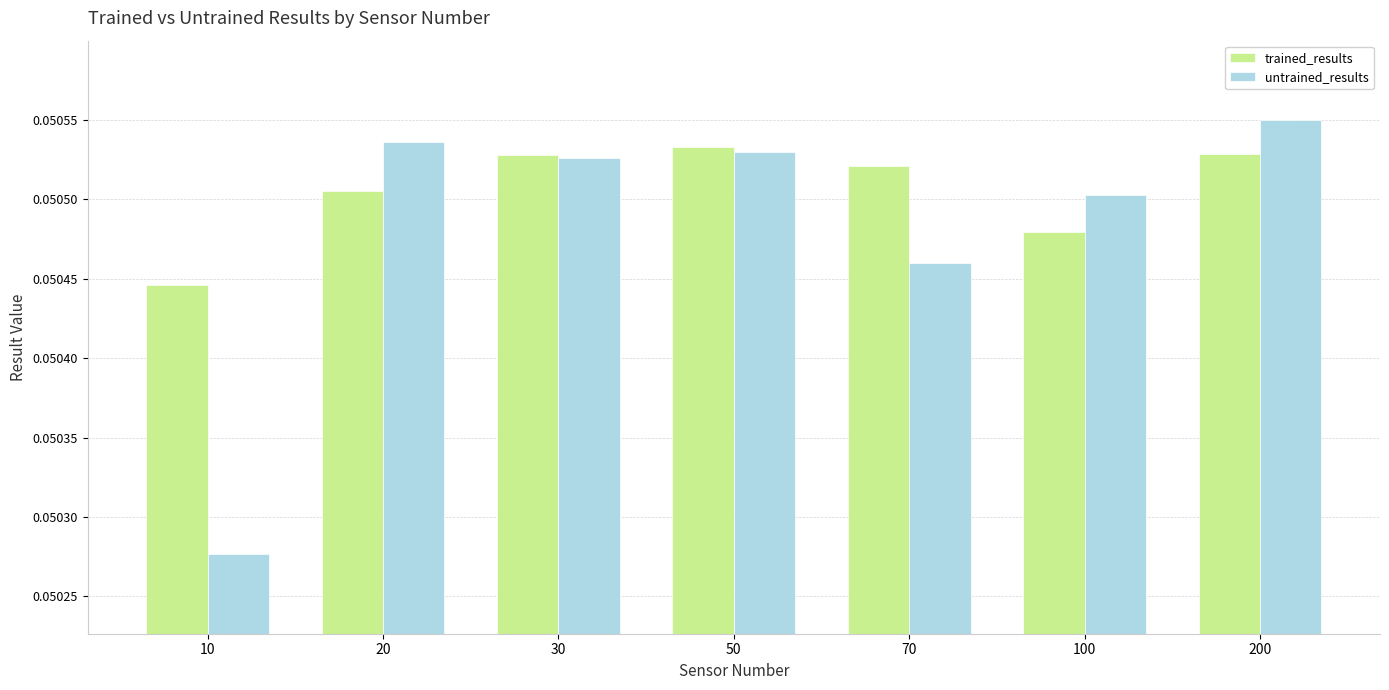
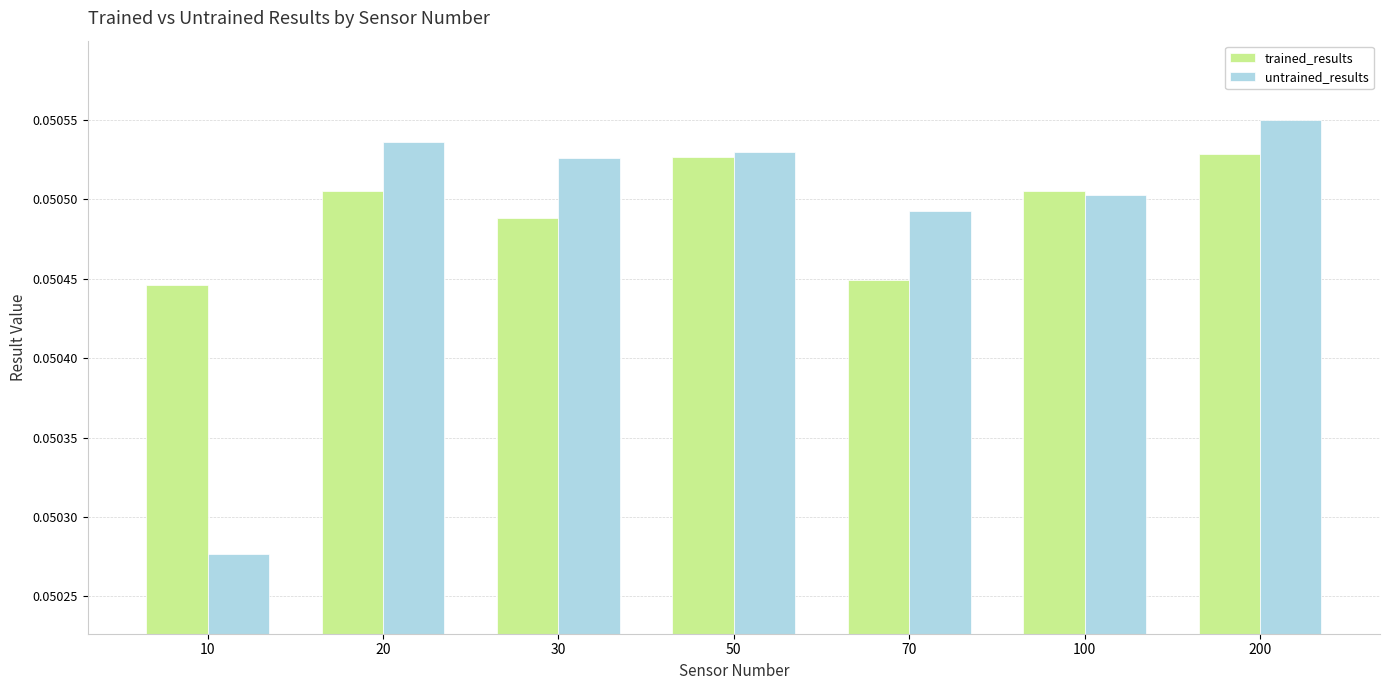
  {
    "trained_results": {
      "10": 0.050446,
      "20": 0.050505,
-     "30": 0.050528,
-     "50": 0.050533,
-     "70": 0.050521,
-     "100": 0.050480,
+     "30": 0.050488,
+     "50": 0.050527,
+     "70": 0.050449,
+     "100": 0.050505,
      "200": 0.050529
    },
    "untrained_results": {
      "10": 0.050277,
      "20": 0.050536,
      "30": 0.050526,
      "50": 0.050530,
-     "70": 0.050460,
+     "70": 0.050492,
      "100": 0.050503,
      "200": 0.050550
    }
  }
